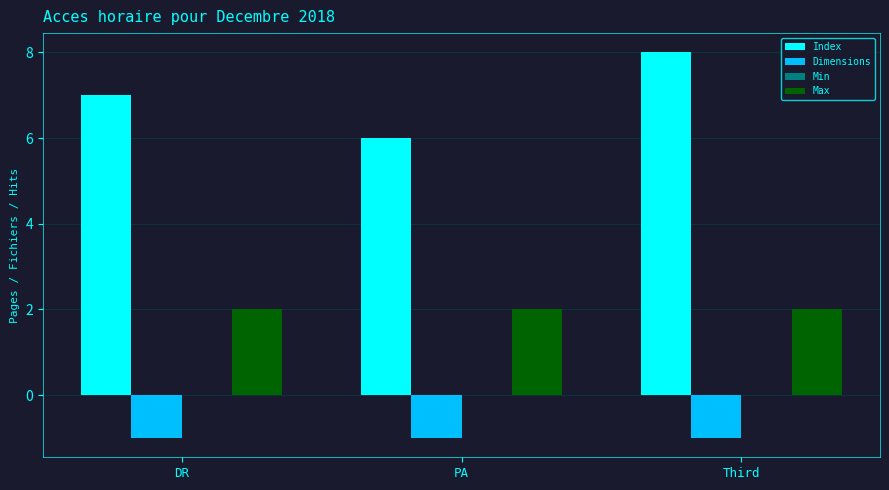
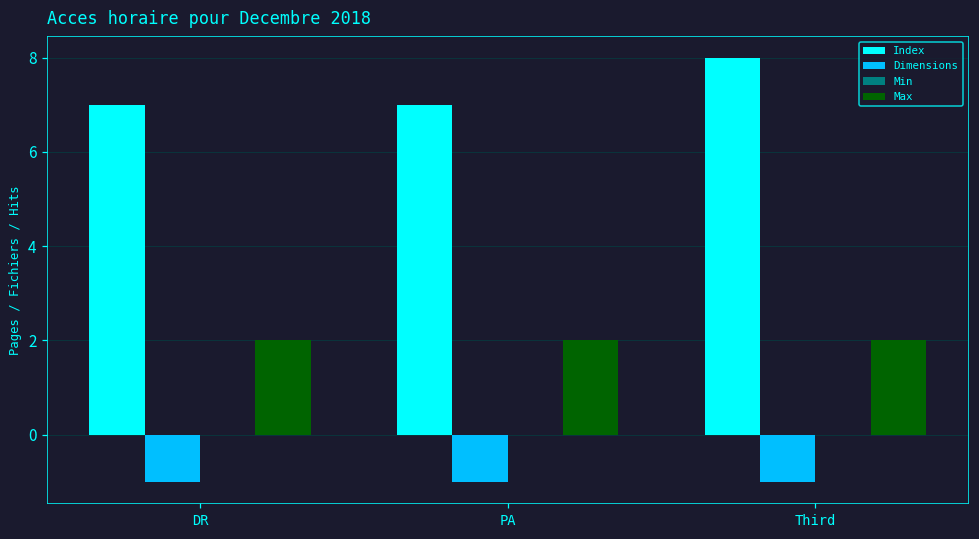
  {
    "Index": {
      "DR": 7,
-     "PA": 6,
+     "PA": 7,
      "Third": 8
    },
    "Dimensions": {
      "DR": -1,
      "PA": -1,
      "Third": -1
    },
    "Min": {
      "DR": 0,
      "PA": 0,
      "Third": 0
    },
    "Max": {
      "DR": 2,
      "PA": 2,
      "Third": 2
    }
  }
